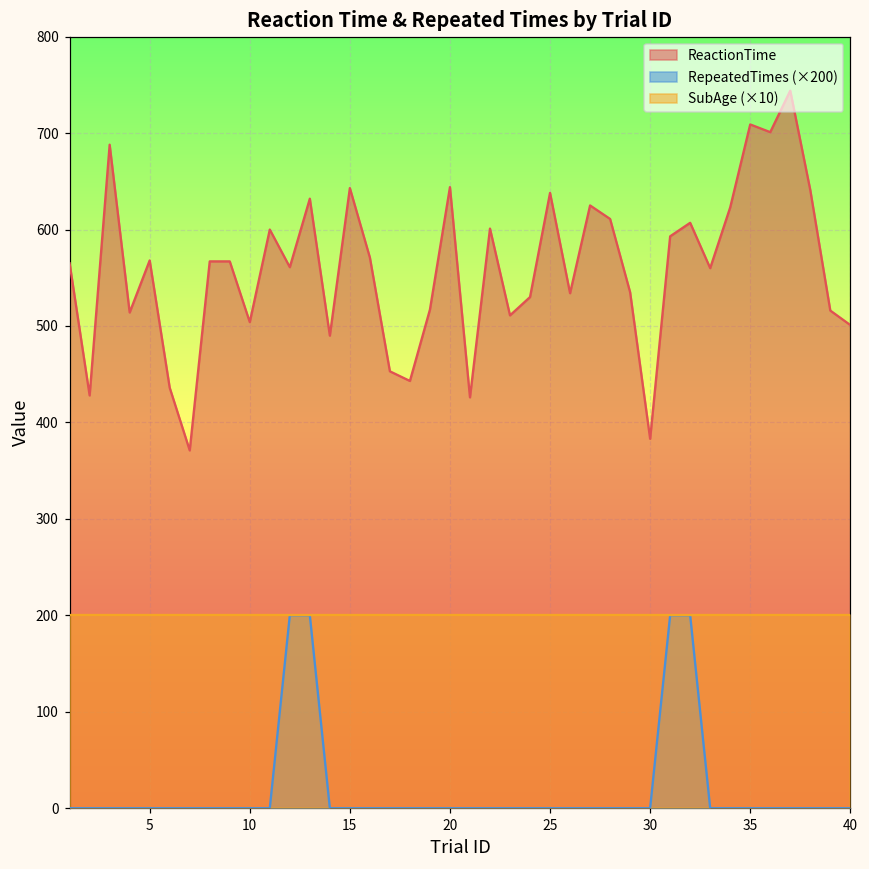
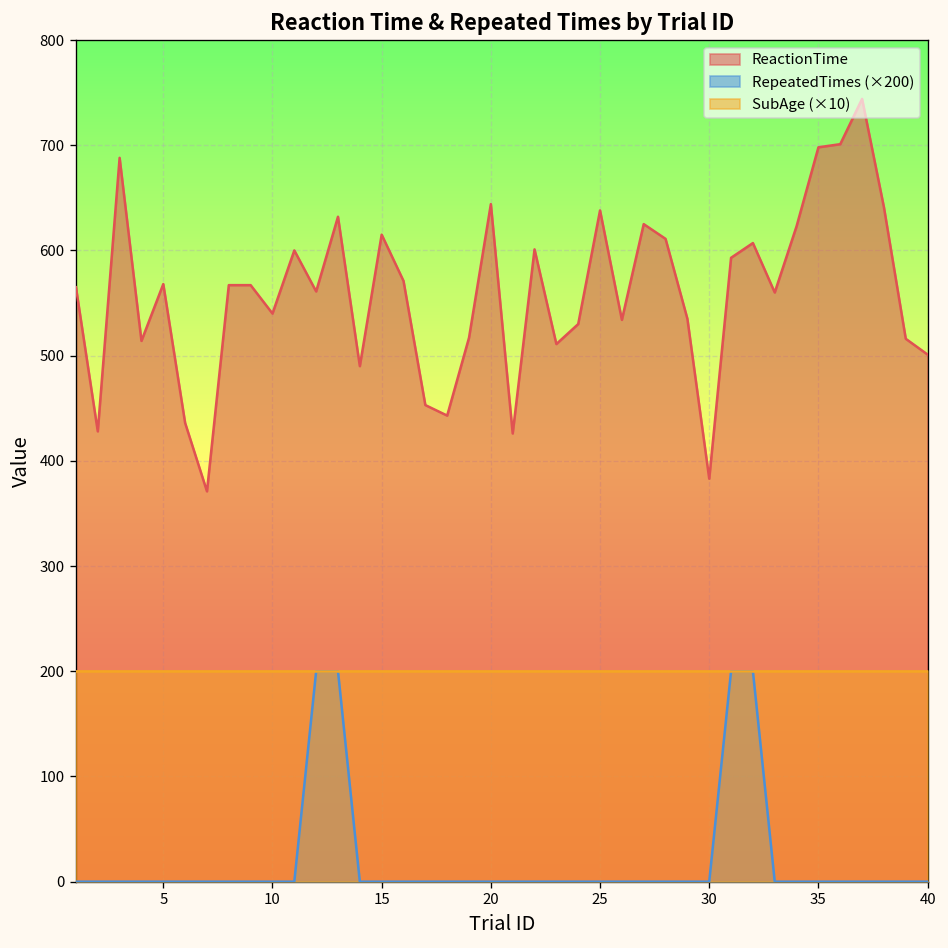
  {
    "ReactionTime": {
      "5": 570,
-     "10": 500,
-     "15": 640,
+     "10": 540,
+     "15": 620,
      "20": 640,
      "25": 640,
      "30": 380,
-     "35": 710,
+     "35": 700,
      "40": 500
    },
    "RepeatedTimes (×200)": {
      "5": 0,
      "10": 0,
      "15": 0,
      "20": 0,
      "25": 0,
      "30": 0,
      "35": 0,
      "40": 0
    },
    "SubAge (×10)": {
      "5": 200,
      "10": 200,
      "15": 200,
      "20": 200,
      "25": 200,
      "30": 200,
      "35": 200,
      "40": 200
    }
  }
